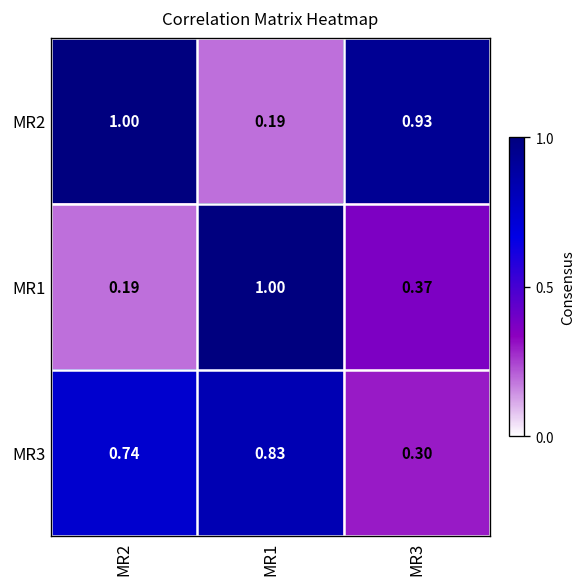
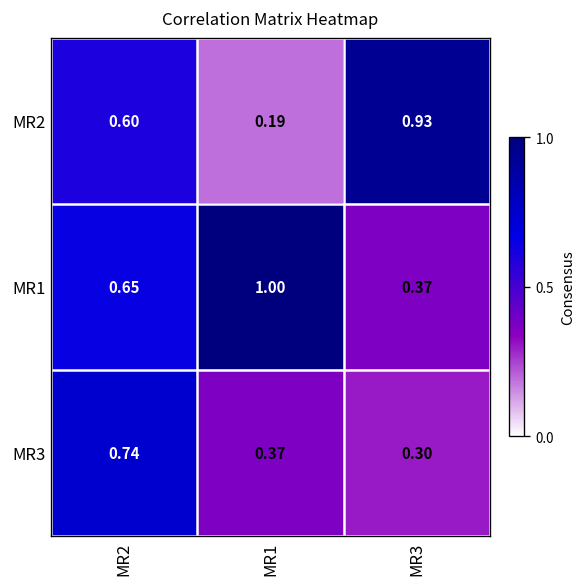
  {
    "MR2": {
-     "MR2": 1.00,
+     "MR2": 0.60,
      "MR1": 0.19,
      "MR3": 0.93
    },
    "MR1": {
-     "MR2": 0.19,
+     "MR2": 0.65,
      "MR1": 1.00,
      "MR3": 0.37
    },
    "MR3": {
      "MR2": 0.74,
-     "MR1": 0.83,
+     "MR1": 0.37,
      "MR3": 0.30
    }
  }
